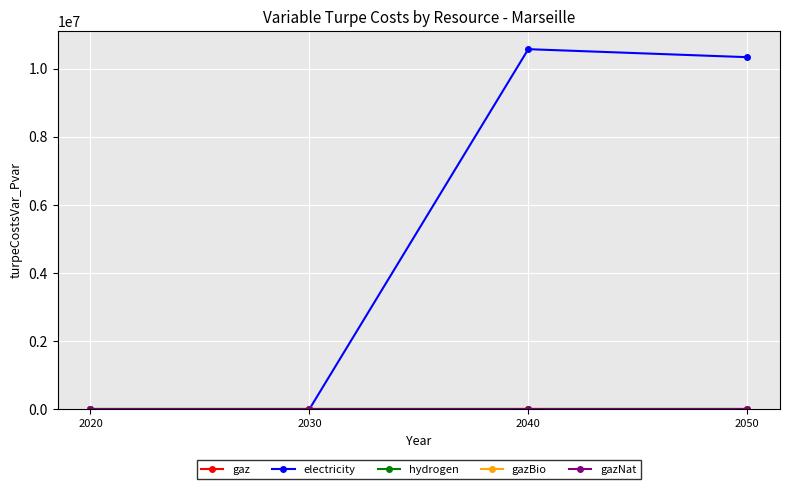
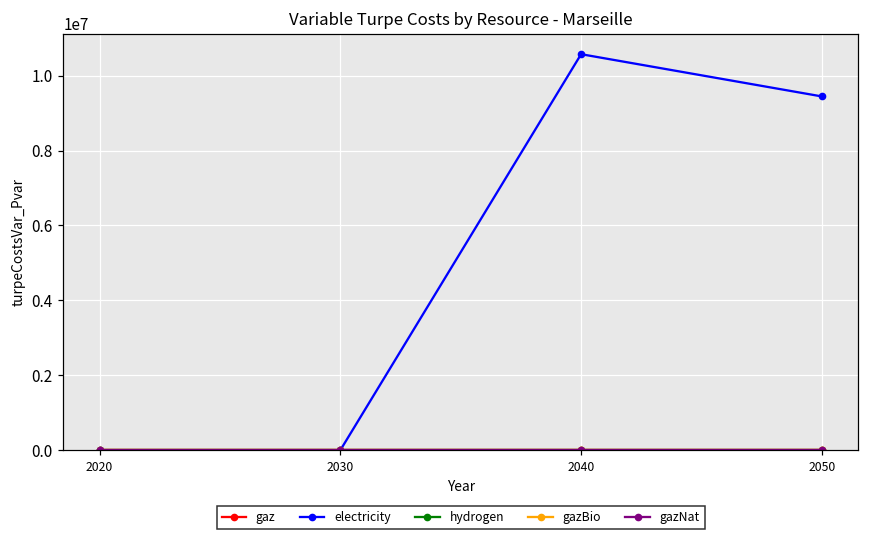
  {
    "gazNat": {
      "2040": 0,
      "2050": 0
    },
    "electricity": {
      "2040": 10600000,
-     "2050": 10300000
+     "2050": 9400000
    }
  }
